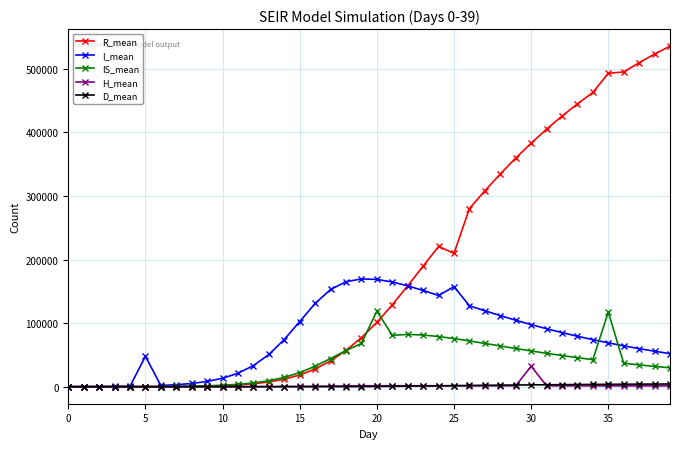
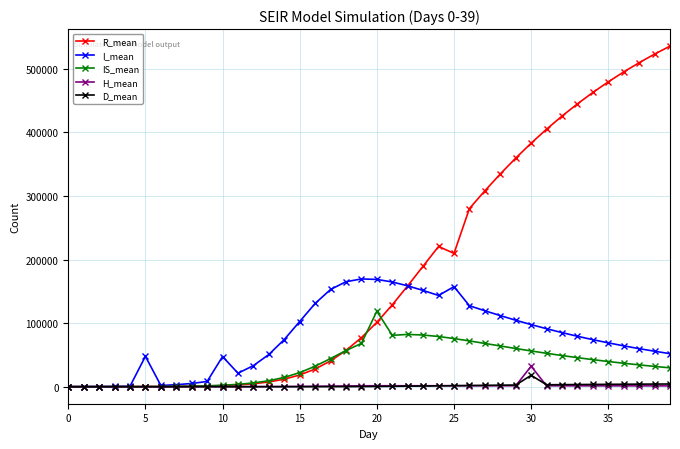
  {
    "R_mean": {
      "20": 100000,
      "25": 210000,
      "30": 380000,
-     "35": 490000
+     "35": 480000
    },
    "I_mean": {
      "5": 50000,
-     "10": 10000,
+     "10": 50000,
      "15": 100000,
      "20": 170000,
      "25": 160000,
      "30": 100000,
      "35": 70000
    },
    "IS_mean": {
      "20": 120000,
      "25": 80000,
      "30": 60000,
-     "35": 120000
+     "35": 40000
    },
    "H_mean": {
      "30": 30000
    },
    "D_mean": {
-     "30": 0
+     "30": 20000
    }
  }
